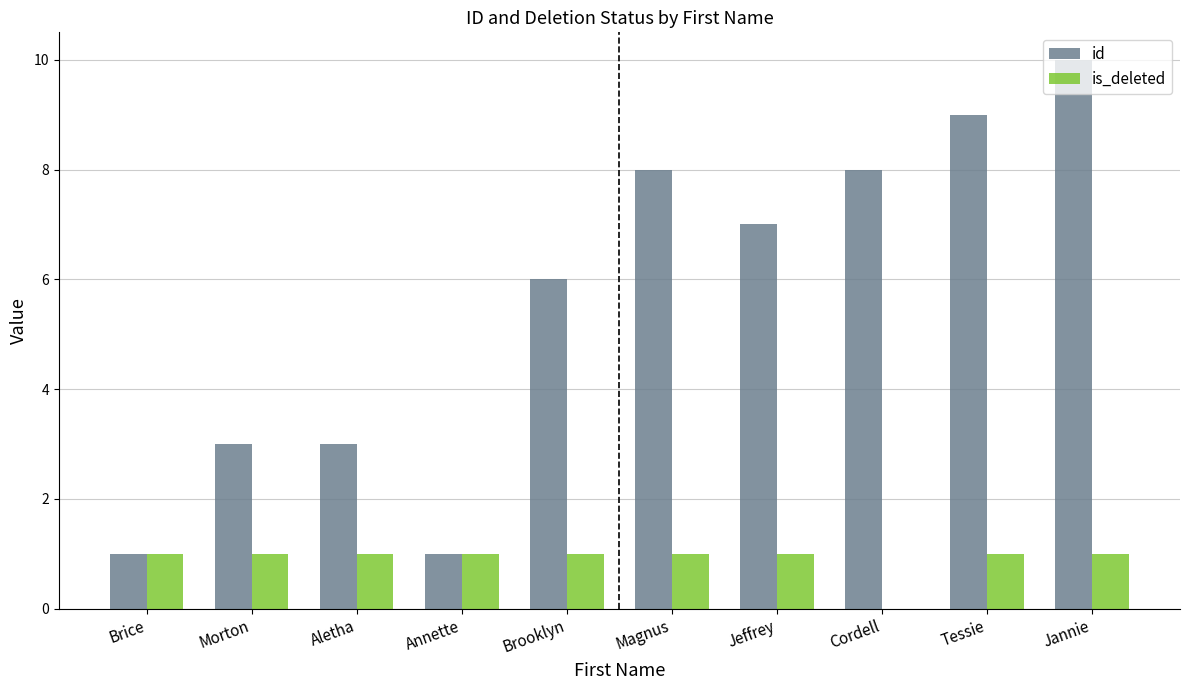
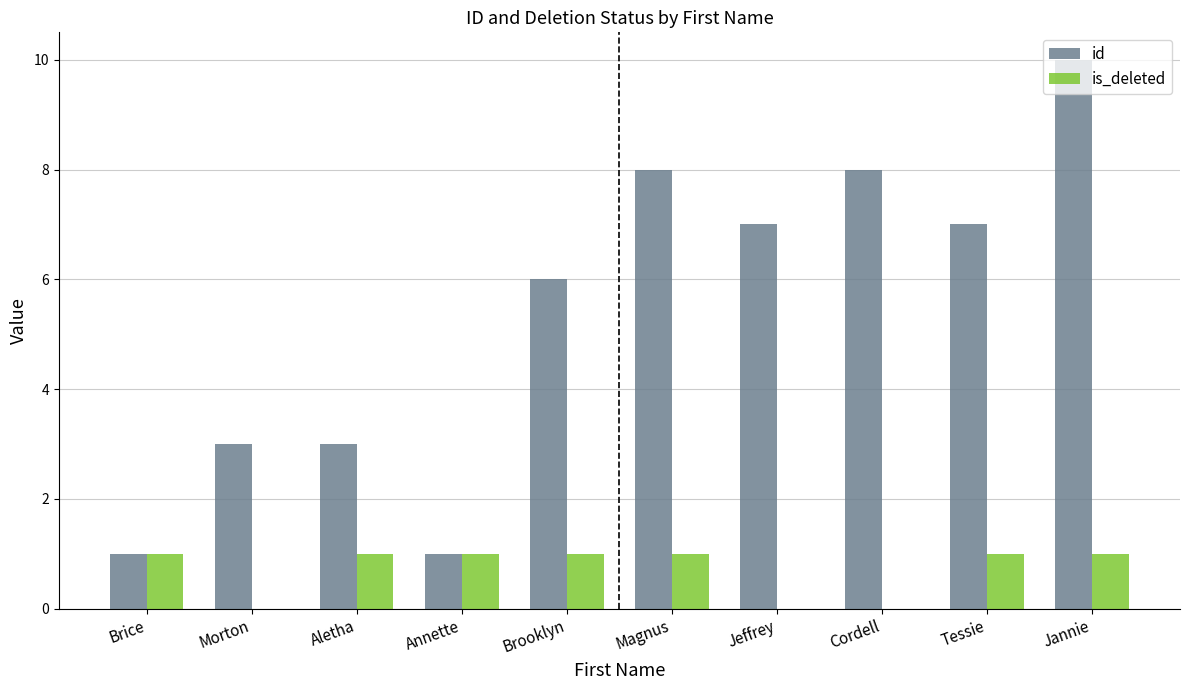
  {
    "id": {
      "Brice": 1,
      "Morton": 3,
      "Aletha": 3,
      "Annette": 1,
      "Brooklyn": 6,
      "Magnus": 8,
      "Jeffrey": 7,
      "Cordell": 8,
-     "Tessie": 9
+     "Tessie": 7
    },
    "is_deleted": {
      "Brice": 1,
-     "Morton": 1,
+     "Morton": 0,
      "Aletha": 1,
      "Annette": 1,
      "Brooklyn": 1,
      "Magnus": 1,
-     "Jeffrey": 1,
+     "Jeffrey": 0,
      "Cordell": 0,
      "Tessie": 1,
      "Jannie": 1
    }
  }
